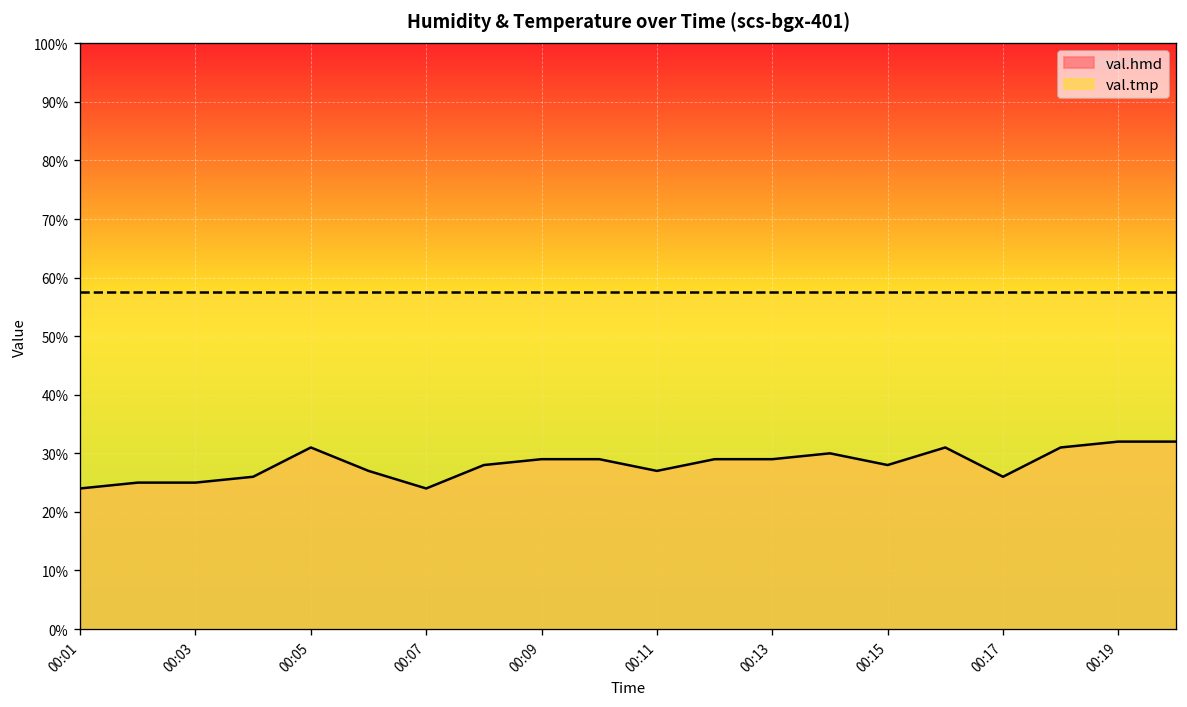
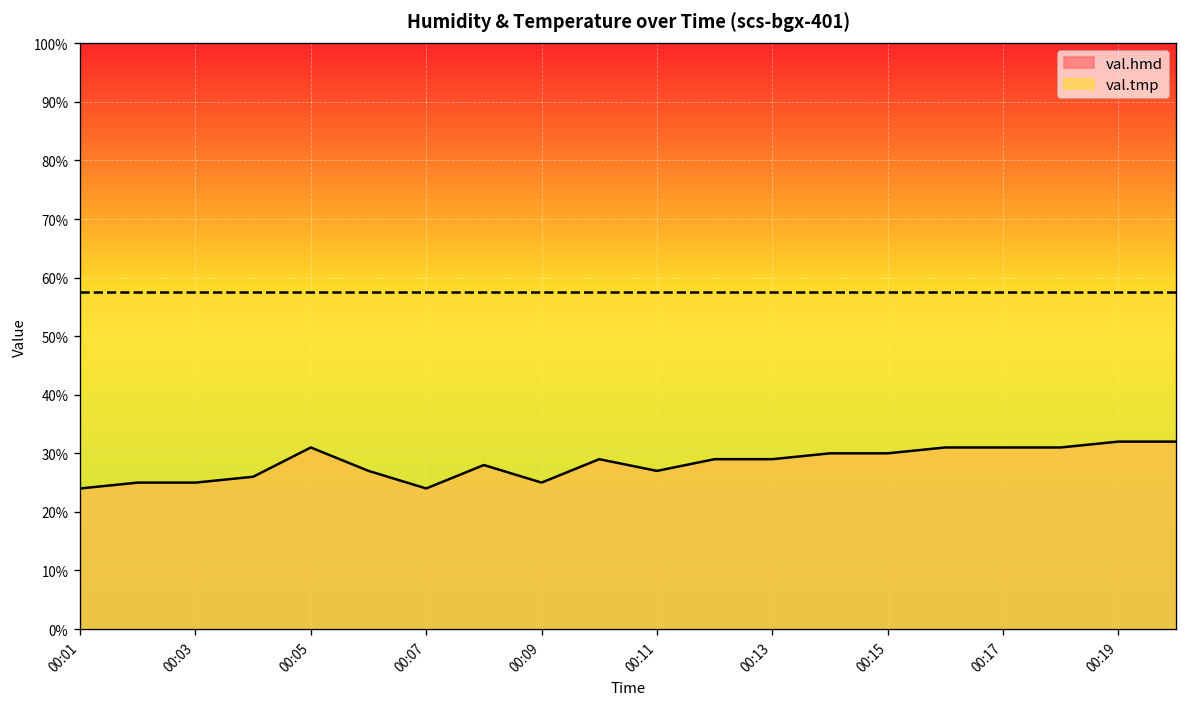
  {
    "val.hmd": {
      "00:01": "24%",
      "00:03": "25%",
      "00:05": "31%",
      "00:07": "24%",
-     "00:09": "29%",
+     "00:09": "25%",
      "00:11": "27%",
      "00:13": "29%",
-     "00:15": "28%",
-     "00:17": "26%",
+     "00:15": "30%",
+     "00:17": "31%",
      "00:19": "32%"
    },
    "val.tmp": {
      "00:01": "57%",
      "00:03": "57%",
      "00:05": "57%",
      "00:07": "57%",
      "00:09": "57%",
      "00:11": "57%",
      "00:13": "57%",
      "00:15": "57%",
      "00:17": "57%",
      "00:19": "57%"
    }
  }
